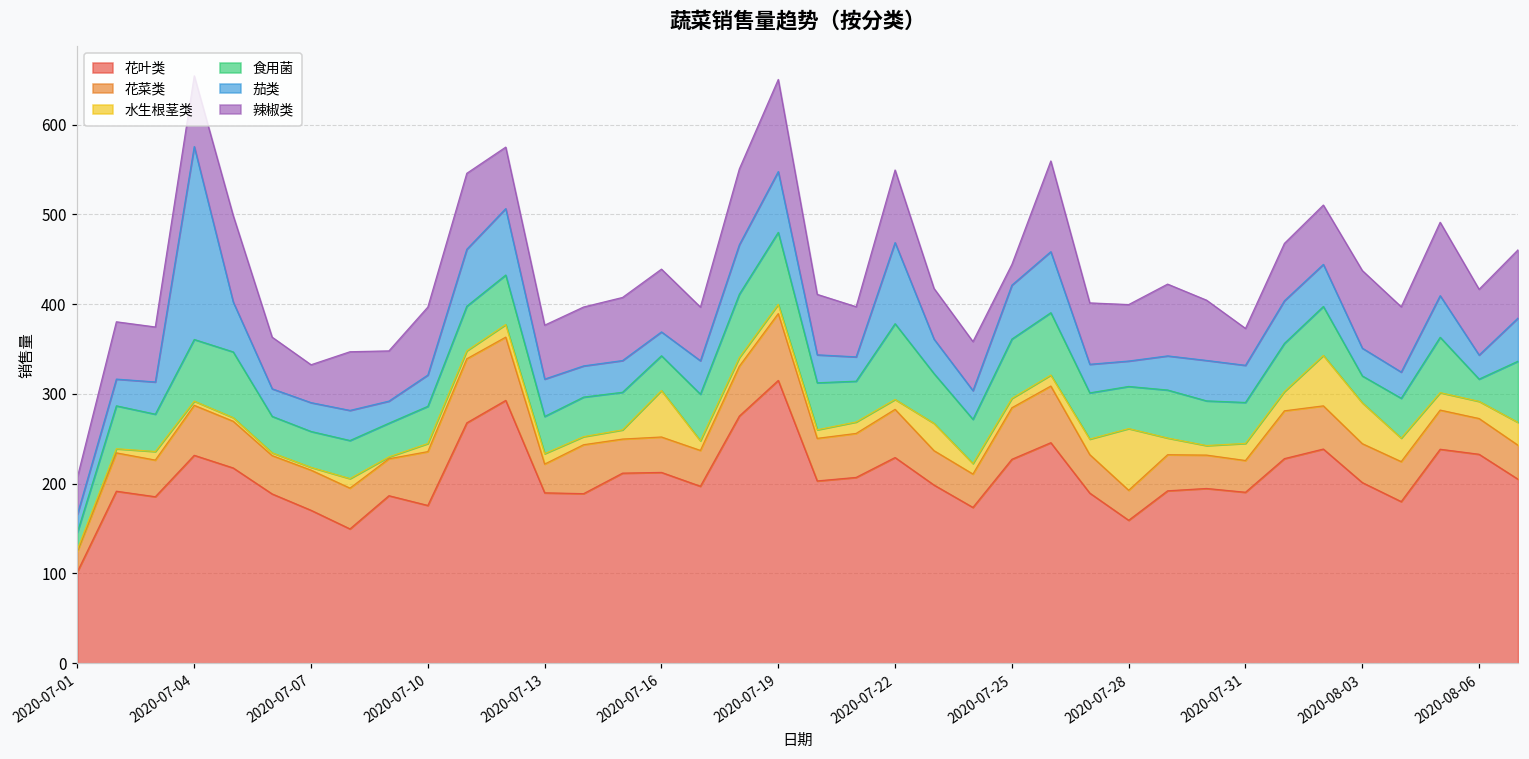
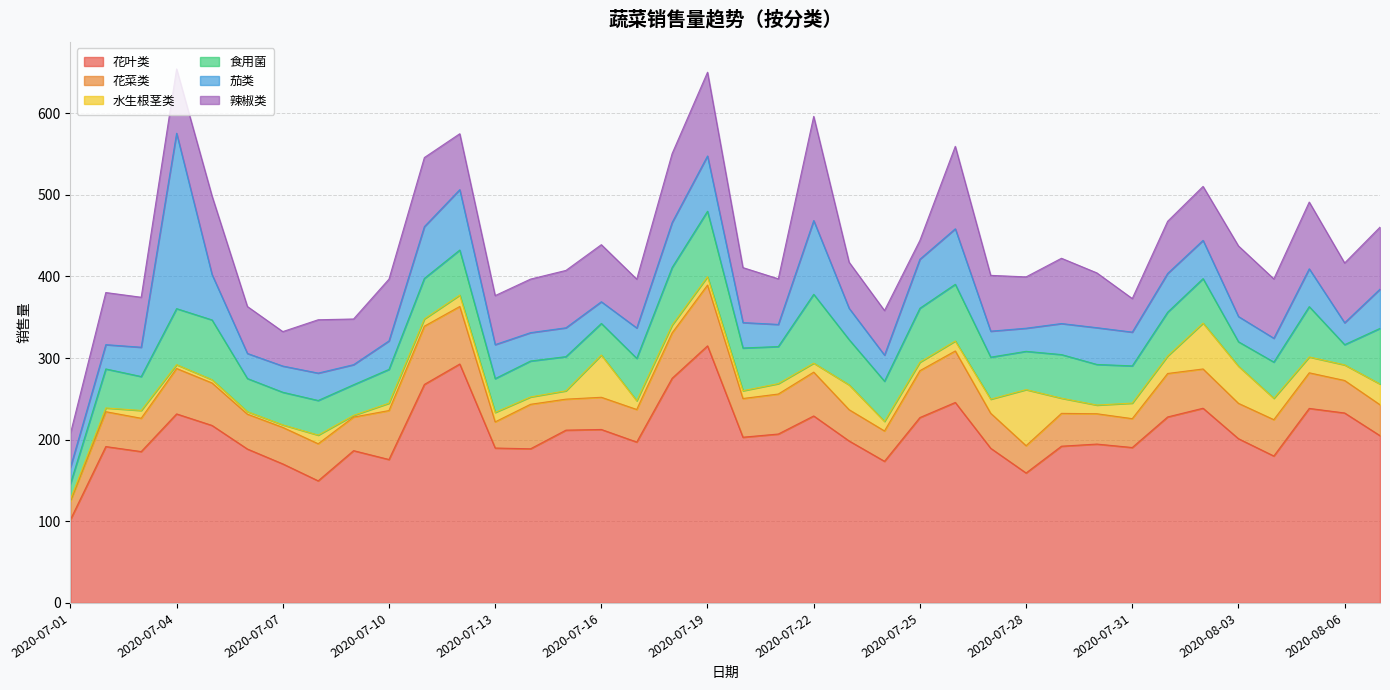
  {
    "水生根茎类": {
      "2020-07-04": 0,
      "2020-07-10": 10,
      "2020-07-13": 10,
      "2020-07-16": 50,
      "2020-07-19": 10,
      "2020-07-22": 10,
      "2020-07-25": 10,
      "2020-07-28": 70,
      "2020-07-31": 20,
      "2020-08-03": 50,
      "2020-08-06": 20
    },
    "食用菌": {
      "2020-07-01": 20,
      "2020-07-04": 70,
      "2020-07-07": 40,
      "2020-07-10": 40,
      "2020-07-13": 40,
      "2020-07-16": 40,
      "2020-07-19": 80,
      "2020-07-22": 80,
      "2020-07-25": 70,
      "2020-07-28": 50,
      "2020-07-31": 50,
      "2020-08-03": 30,
      "2020-08-06": 20
    },
    "茄类": {
      "2020-07-01": 20,
      "2020-07-04": 210,
      "2020-07-07": 30,
      "2020-07-10": 30,
      "2020-07-13": 40,
      "2020-07-16": 30,
      "2020-07-19": 70,
      "2020-07-22": 90,
      "2020-07-25": 60,
      "2020-07-28": 30,
      "2020-07-31": 40,
      "2020-08-03": 30,
      "2020-08-06": 30
    },
    "辣椒类": {
      "2020-07-01": 40,
      "2020-07-07": 40,
      "2020-07-10": 80,
      "2020-07-13": 60,
      "2020-07-16": 70,
      "2020-07-19": 100,
-     "2020-07-22": 80,
+     "2020-07-22": 130,
      "2020-07-25": 20,
      "2020-07-28": 60,
      "2020-07-31": 40,
      "2020-08-03": 90,
      "2020-08-06": 70
    }
  }
